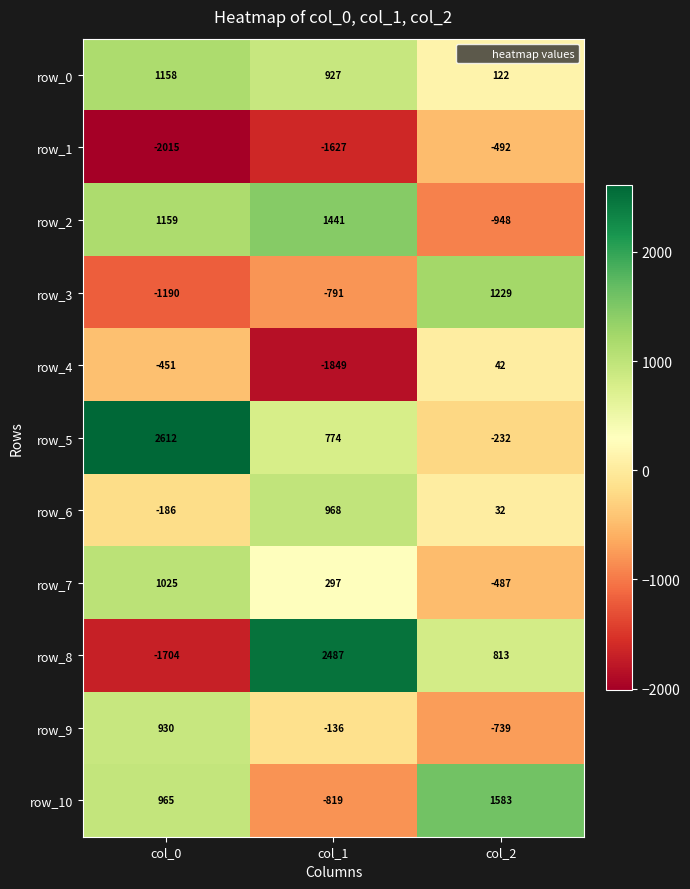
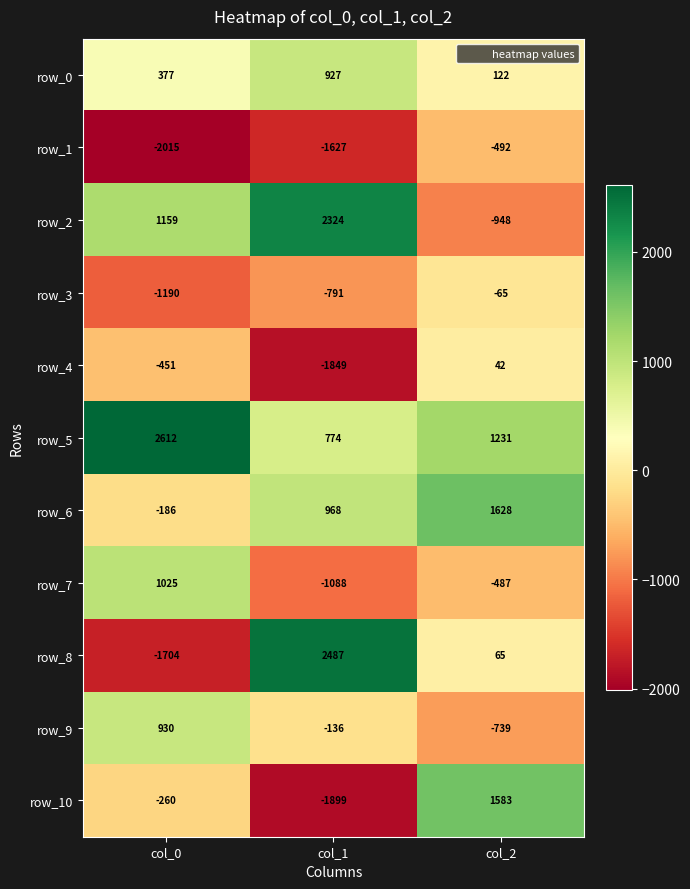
  {
    "row_0": {
-     "col_0": 1158,
+     "col_0": 377,
      "col_1": 927,
      "col_2": 122
    },
    "row_1": {
      "col_0": -2015,
      "col_1": -1627,
      "col_2": -492
    },
    "row_2": {
      "col_0": 1159,
-     "col_1": 1441,
+     "col_1": 2324,
      "col_2": -948
    },
    "row_3": {
      "col_0": -1190,
      "col_1": -791,
-     "col_2": 1229
+     "col_2": -65
    },
    "row_4": {
      "col_0": -451,
      "col_1": -1849,
      "col_2": 42
    },
    "row_5": {
      "col_0": 2612,
      "col_1": 774,
-     "col_2": -232
+     "col_2": 1231
    },
    "row_6": {
      "col_0": -186,
      "col_1": 968,
-     "col_2": 32
+     "col_2": 1628
    },
    "row_7": {
      "col_0": 1025,
-     "col_1": 297,
+     "col_1": -1088,
      "col_2": -487
    },
    "row_8": {
      "col_0": -1704,
      "col_1": 2487,
-     "col_2": 813
+     "col_2": 65
    },
    "row_9": {
      "col_0": 930,
      "col_1": -136,
      "col_2": -739
    },
    "row_10": {
-     "col_0": 965,
-     "col_1": -819,
+     "col_0": -260,
+     "col_1": -1899,
      "col_2": 1583
    }
  }
